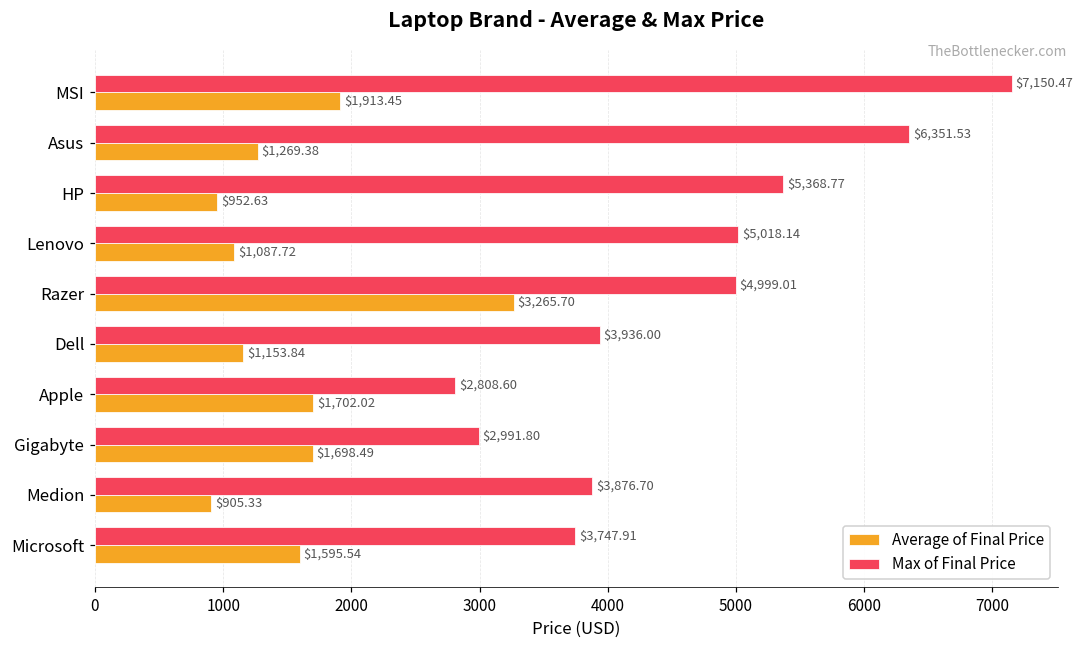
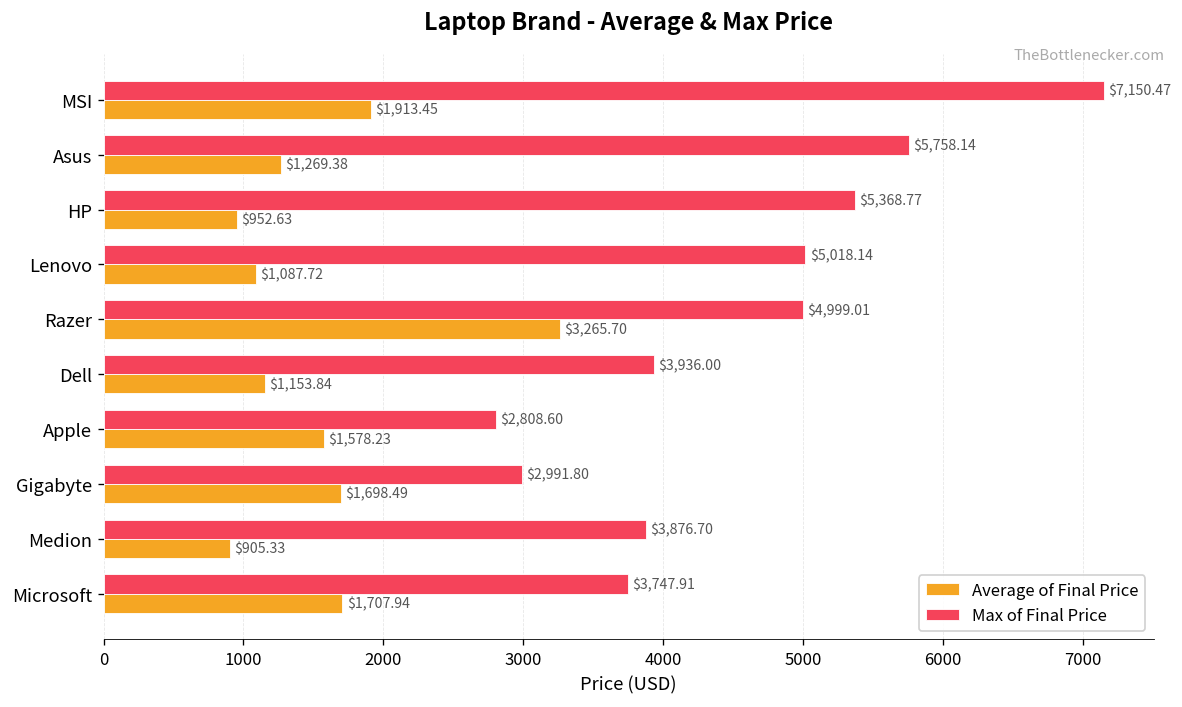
  {
    "Average of Final Price": {
      "MSI": "$1,913.45",
      "Asus": "$1,269.38",
      "HP": "$952.63",
      "Lenovo": "$1,087.72",
      "Razer": "$3,265.70",
      "Dell": "$1,153.84",
-     "Apple": "$1,702.02",
+     "Apple": "$1,578.23",
      "Gigabyte": "$1,698.49",
      "Medion": "$905.33",
-     "Microsoft": "$1,595.54"
+     "Microsoft": "$1,707.94"
    },
    "Max of Final Price": {
      "MSI": "$7,150.47",
-     "Asus": "$6,351.53",
+     "Asus": "$5,758.14",
      "HP": "$5,368.77",
      "Lenovo": "$5,018.14",
      "Razer": "$4,999.01",
      "Dell": "$3,936.00",
      "Apple": "$2,808.60",
      "Gigabyte": "$2,991.80",
      "Medion": "$3,876.70",
      "Microsoft": "$3,747.91"
    }
  }
